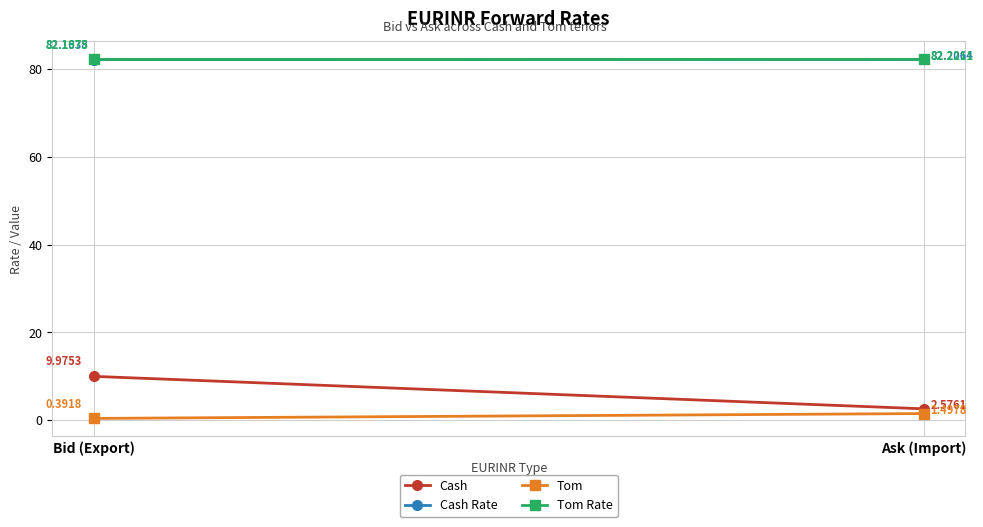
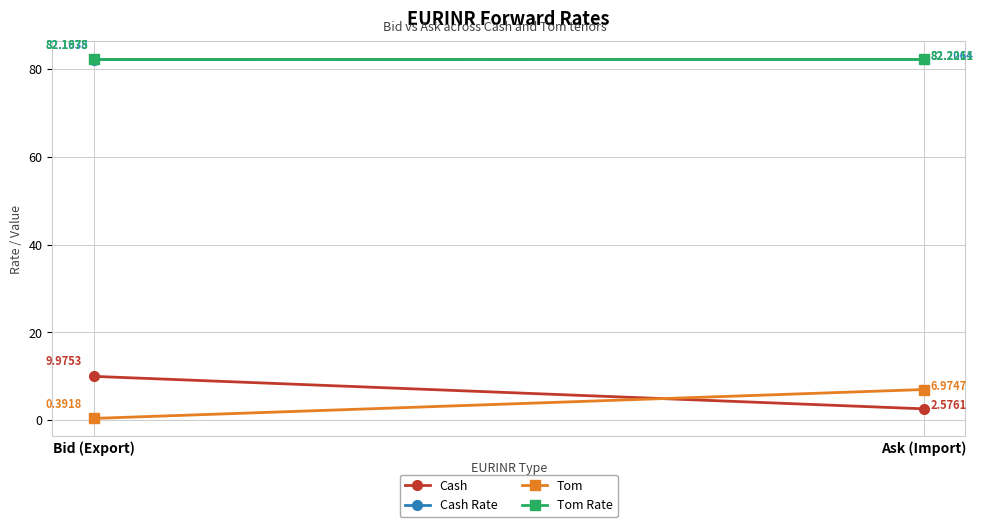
  {
    "Cash": {
      "Bid (Export)": 9.9753
    },
    "Tom": {
      "Bid (Export)": 0.3918,
-     "Ask (Import)": 1.4978
+     "Ask (Import)": 6.9747
    }
  }
